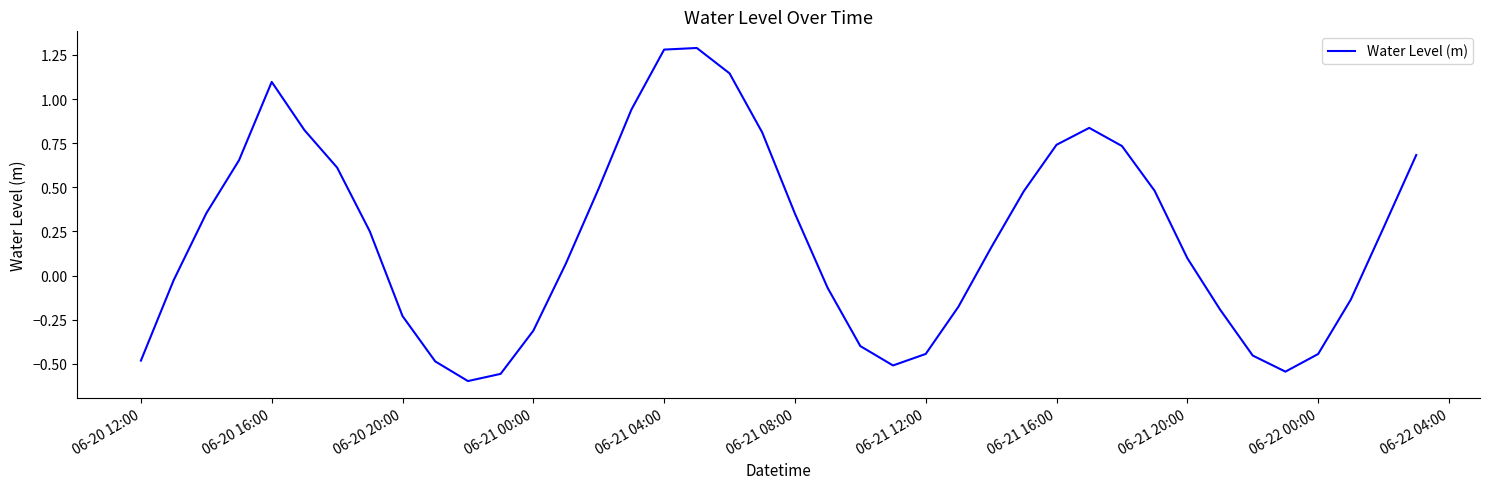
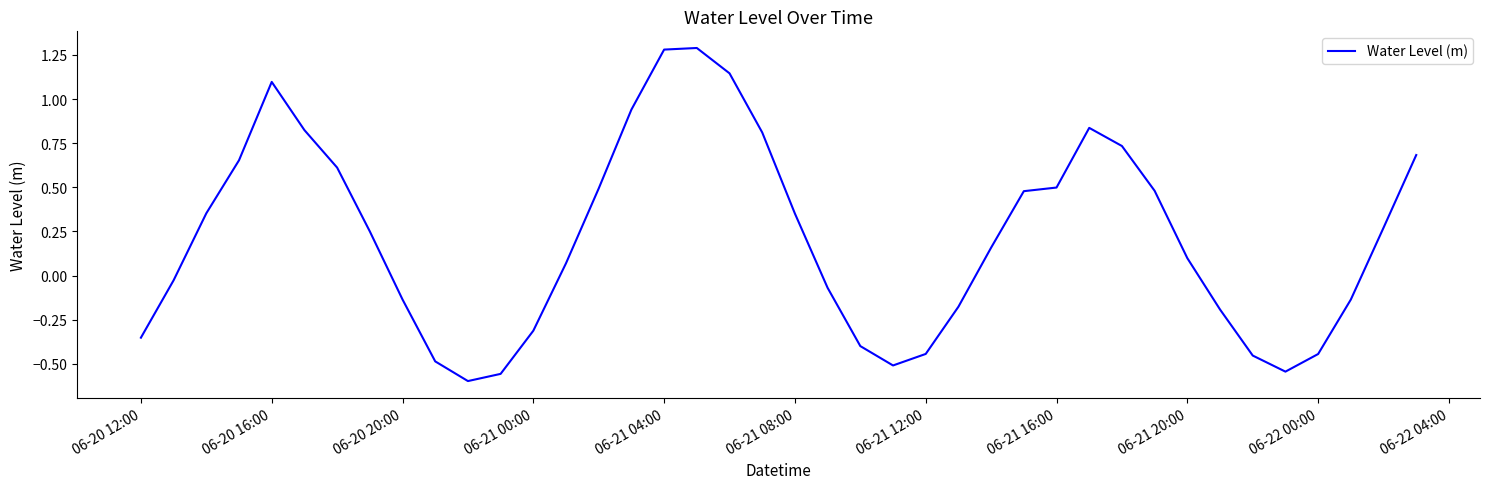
  {
-   "06-20 12:00": -0.48,
+   "06-20 12:00": -0.35,
    "06-20 16:00": 1.10,
-   "06-20 20:00": -0.23,
+   "06-20 20:00": -0.14,
    "06-21 00:00": -0.31,
    "06-21 04:00": 1.28,
    "06-21 08:00": 0.35,
    "06-21 12:00": -0.44,
-   "06-21 16:00": 0.74,
+   "06-21 16:00": 0.50,
    "06-21 20:00": 0.10,
    "06-22 00:00": -0.44
  }
